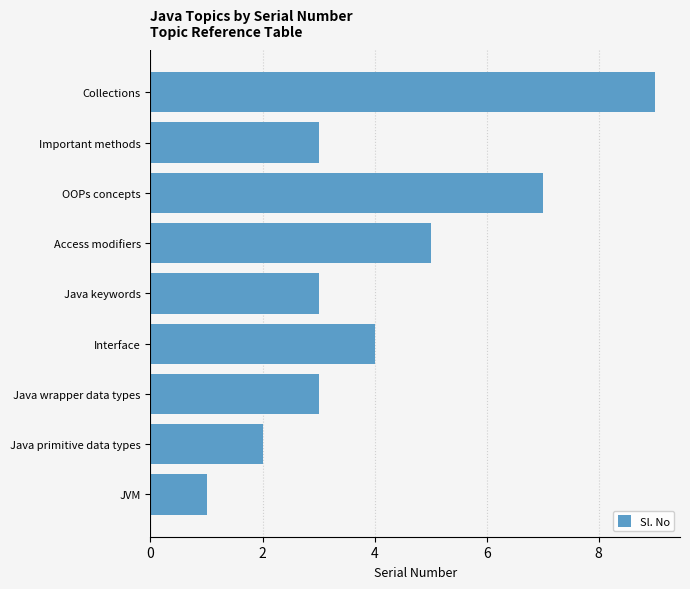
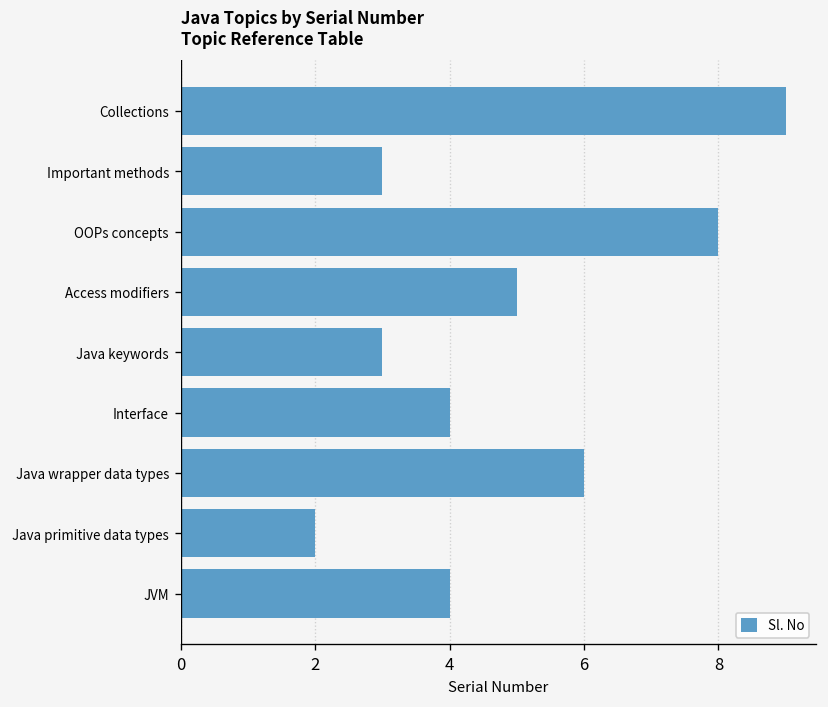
  {
    "Collections": 9,
    "Important methods": 3,
-   "OOPs concepts": 7,
+   "OOPs concepts": 8,
    "Access modifiers": 5,
    "Java keywords": 3,
    "Interface": 4,
-   "Java wrapper data types": 3,
+   "Java wrapper data types": 6,
    "Java primitive data types": 2,
-   "JVM": 1
+   "JVM": 4
  }
